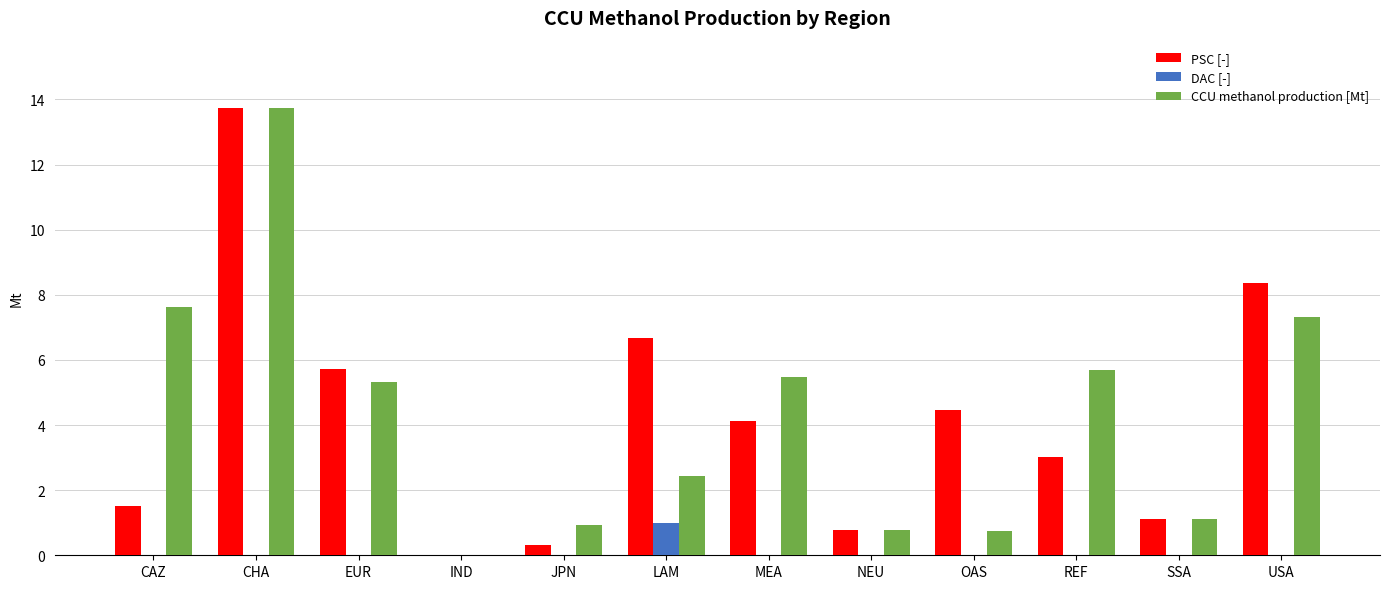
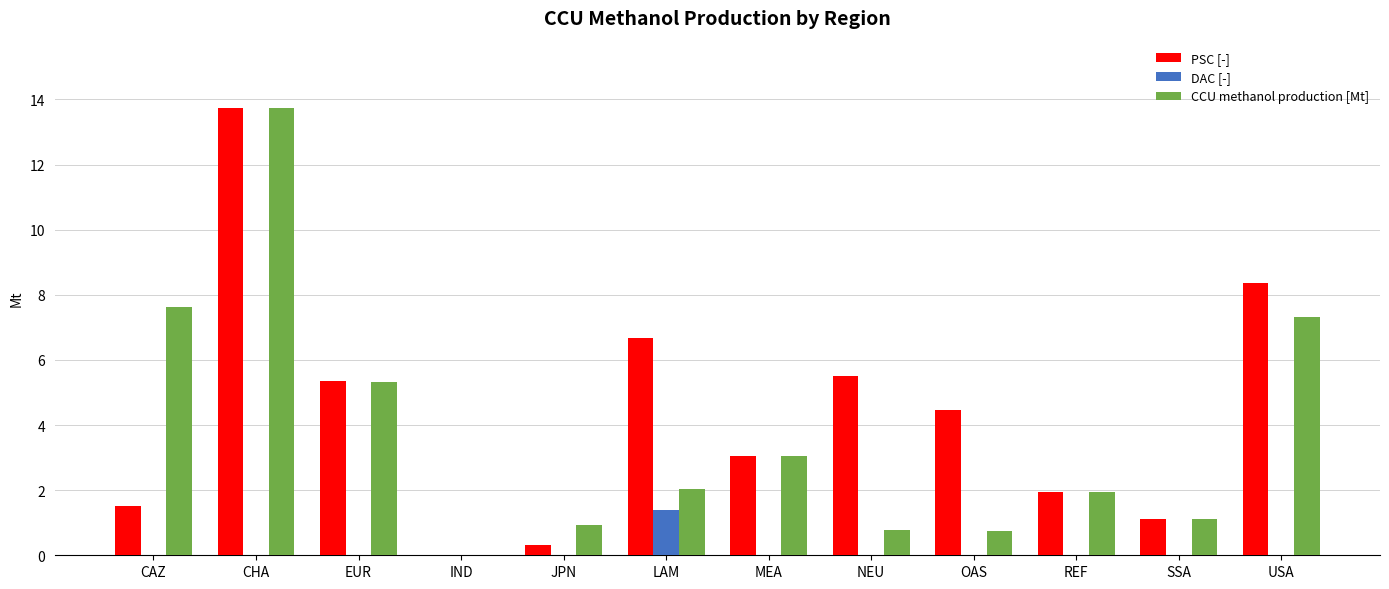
  {
    "PSC [-]": {
      "CAZ": 1.5,
      "CHA": 13.7,
-     "EUR": 5.7,
+     "EUR": 5.4,
      "IND": 0.0,
      "JPN": 0.3,
      "LAM": 6.7,
-     "MEA": 4.1,
-     "NEU": 0.8,
+     "MEA": 3.0,
+     "NEU": 5.5,
      "OAS": 4.5,
-     "REF": 3.0,
+     "REF": 1.9,
      "SSA": 1.1,
      "USA": 8.4
    },
    "DAC [-]": {
      "CAZ": 0.0,
      "CHA": 0.0,
      "EUR": 0.0,
      "IND": 0.0,
      "JPN": 0.0,
-     "LAM": 1.0,
+     "LAM": 1.4,
      "MEA": 0.0,
      "NEU": 0.0,
      "OAS": 0.0,
      "REF": 0.0,
      "SSA": 0.0,
      "USA": 0.0
    },
    "CCU methanol production [Mt]": {
      "CAZ": 7.6,
      "CHA": 13.7,
      "EUR": 5.3,
      "IND": 0.0,
      "JPN": 0.9,
-     "LAM": 2.4,
-     "MEA": 5.5,
+     "LAM": 2.0,
+     "MEA": 3.0,
      "NEU": 0.8,
      "OAS": 0.7,
-     "REF": 5.7,
+     "REF": 1.9,
      "SSA": 1.1,
      "USA": 7.3
    }
  }
